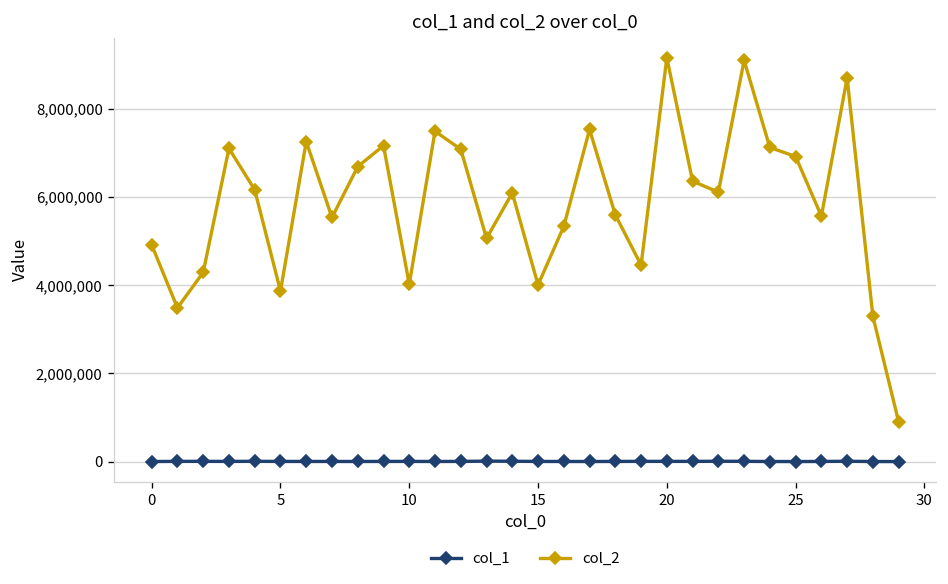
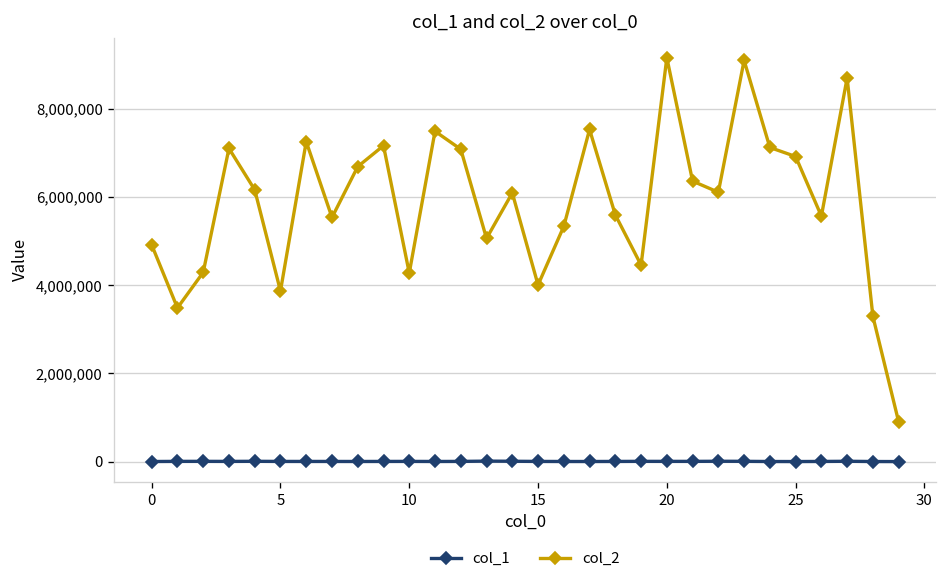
  {
    "col_1": {
      "0": "0",
      "5": "0",
      "10": "0",
      "15": "0",
      "20": "0",
      "25": "0"
    },
    "col_2": {
      "0": "4,900,000",
      "5": "3,900,000",
-     "10": "4,000,000",
+     "10": "4,300,000",
      "15": "4,000,000",
      "20": "9,200,000",
      "25": "6,900,000"
    }
  }
